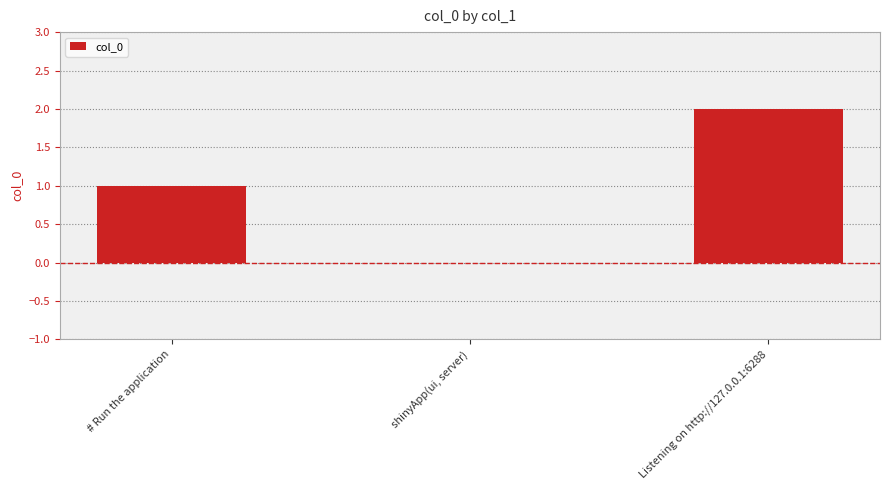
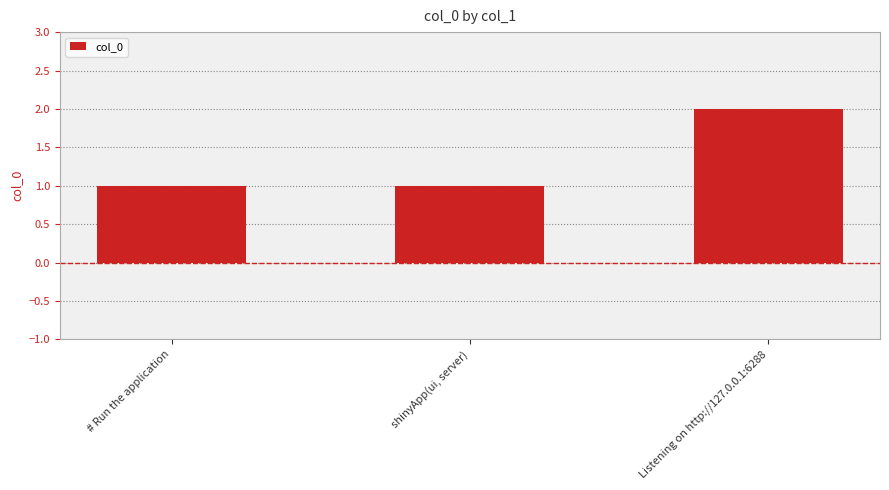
  {
    "# Run the application": 1,
-   "shinyApp(ui, server)": 0,
+   "shinyApp(ui, server)": 1,
    "Listening on http://127.0.0.1:6288": 2
  }
